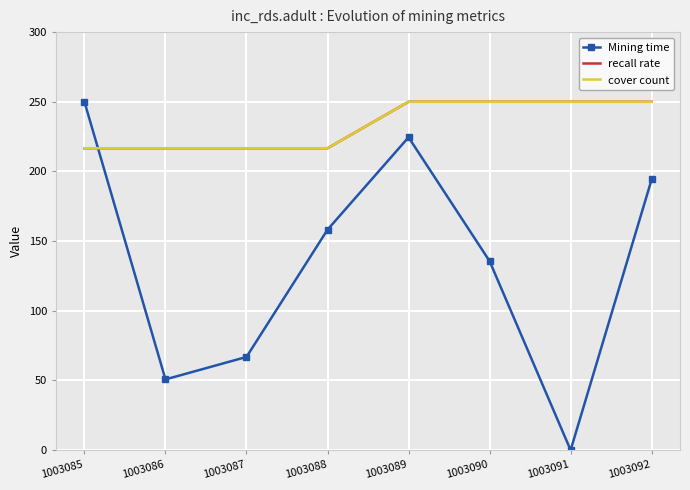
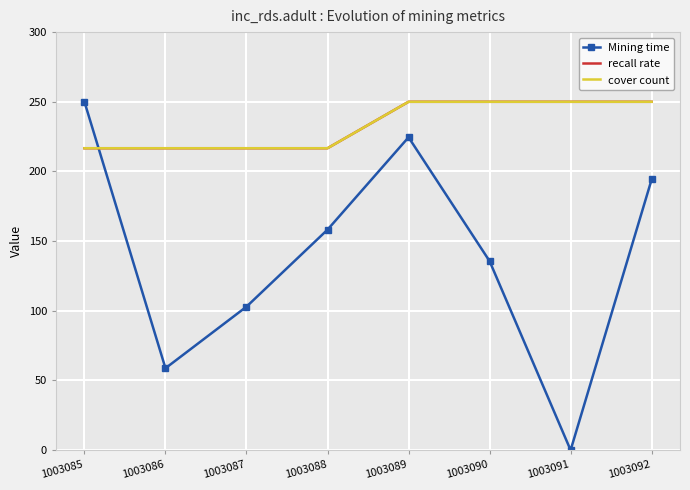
  {
    "Mining time": {
      "1003085": 250,
-     "1003086": 51,
-     "1003087": 67,
+     "1003086": 59,
+     "1003087": 103,
      "1003088": 158,
      "1003089": 225,
      "1003090": 136,
      "1003091": 0,
      "1003092": 194
    },
    "cover count": {
      "1003085": 217,
      "1003086": 217,
      "1003087": 217,
      "1003088": 217,
      "1003089": 250,
      "1003090": 250,
      "1003091": 250,
      "1003092": 250
    }
  }
